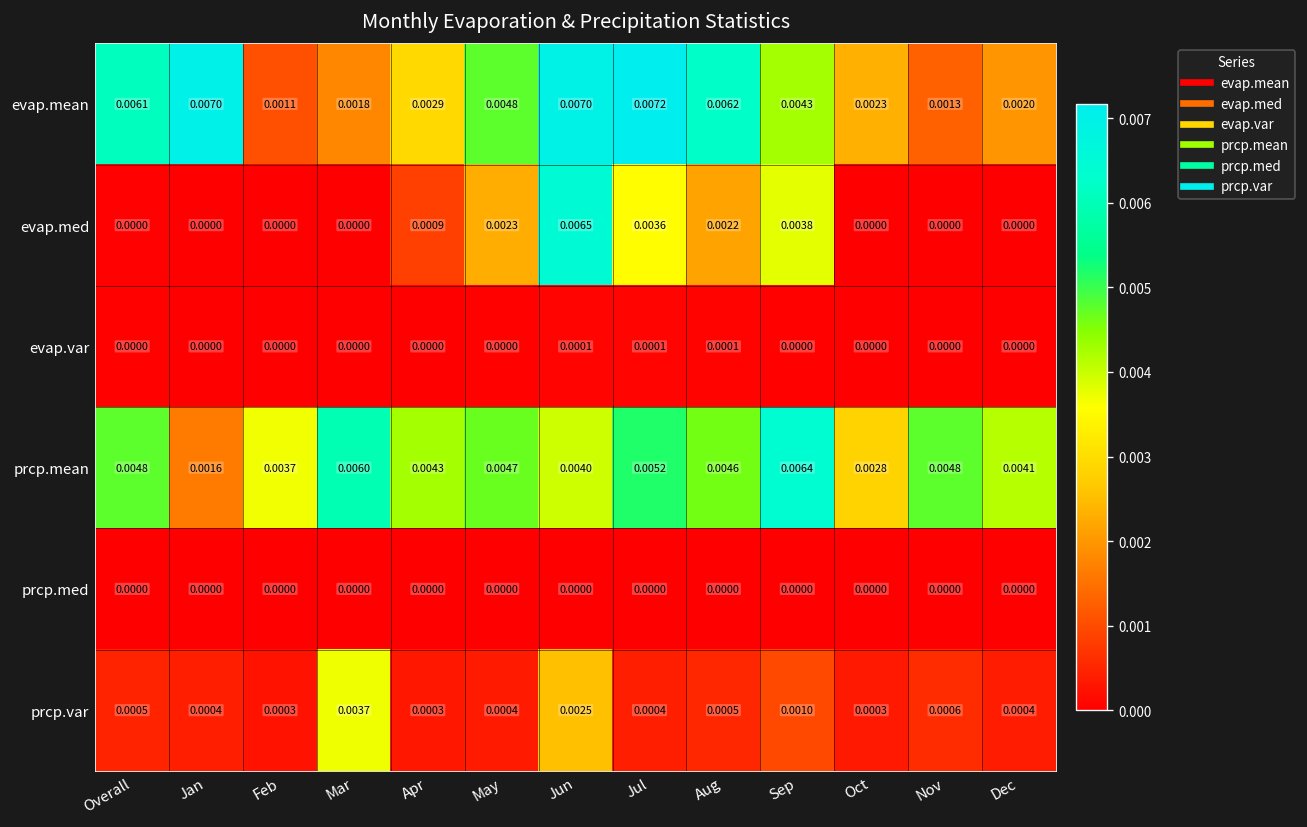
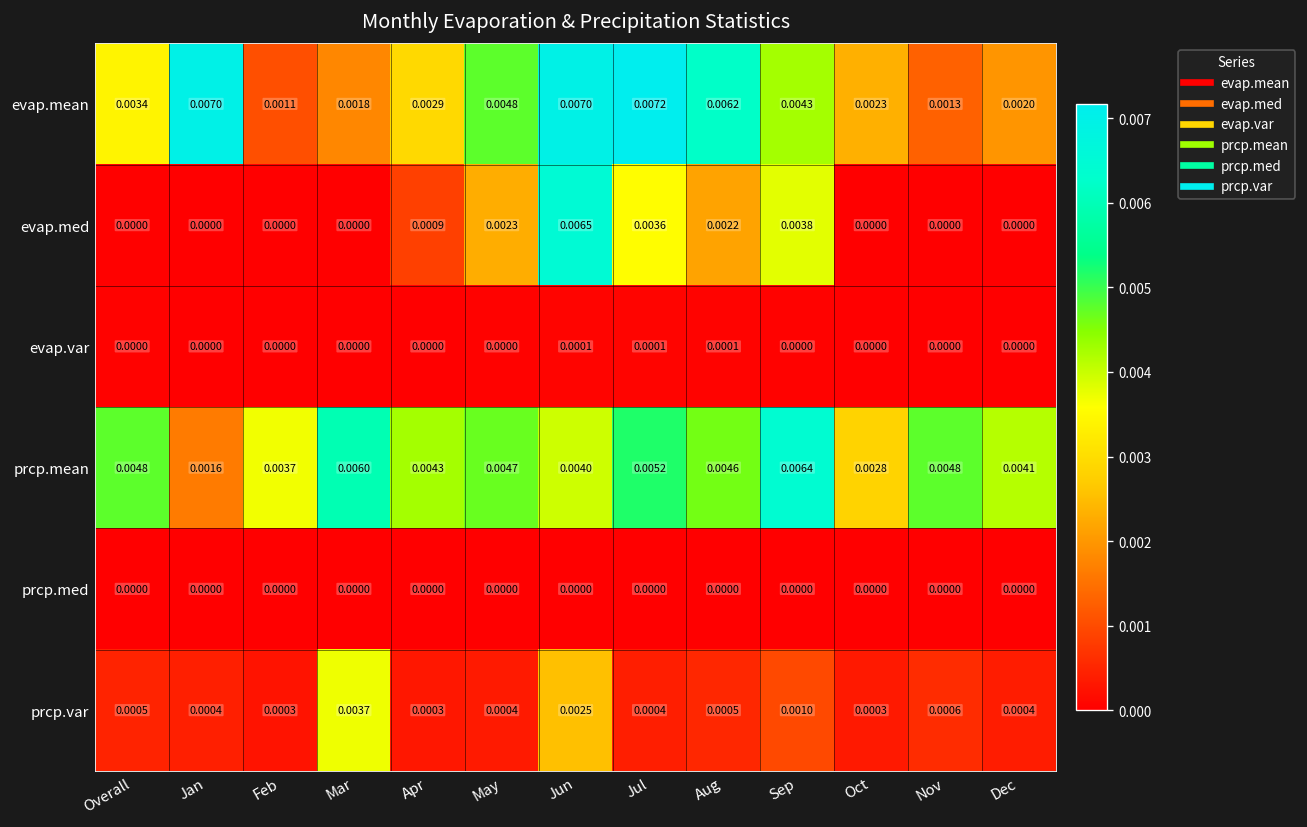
  {
    "evap.mean": {
-     "Overall": 0.0061
+     "Overall": 0.0034
    }
  }
